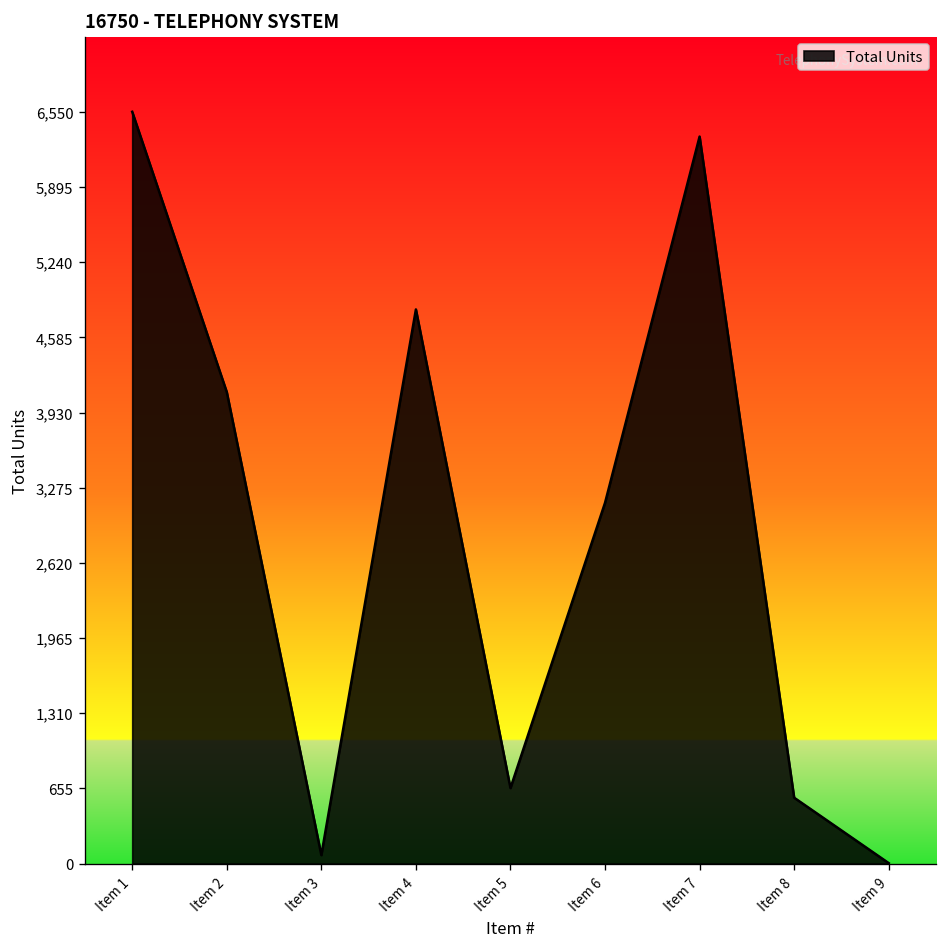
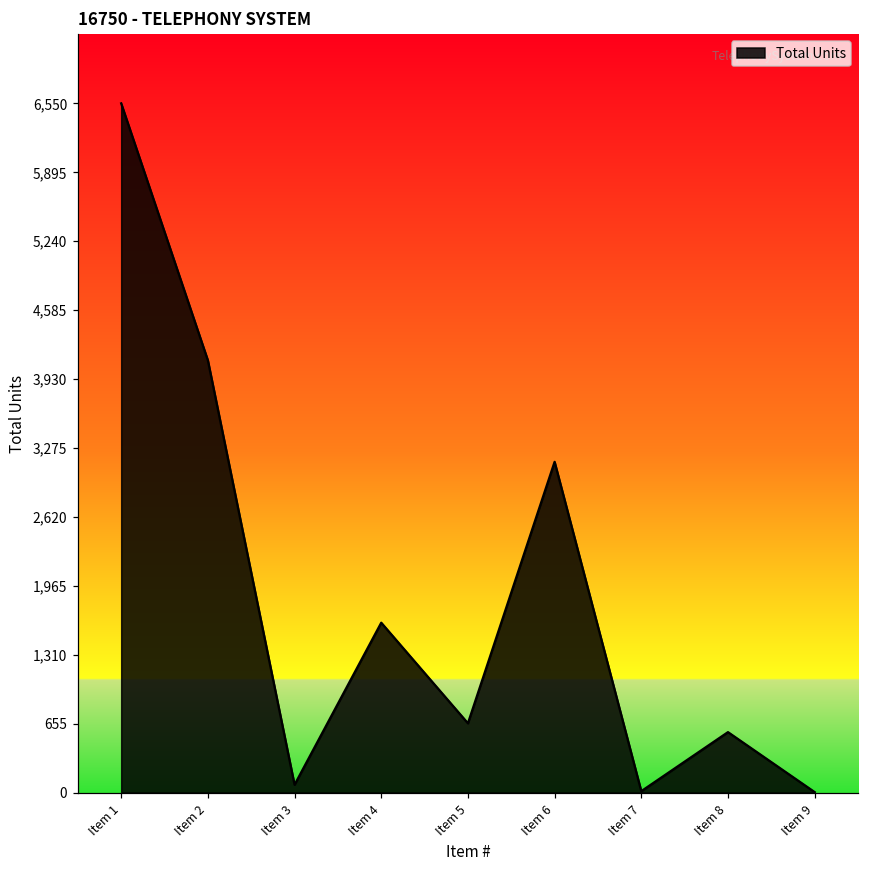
  {
    "Item 1": "6,600",
    "Item 2": "4,100",
    "Item 3": "100",
-   "Item 4": "4,800",
+   "Item 4": "1,600",
    "Item 5": "700",
    "Item 6": "3,100",
-   "Item 7": "6,300",
+   "Item 7": "0",
    "Item 8": "600",
    "Item 9": "0"
  }
